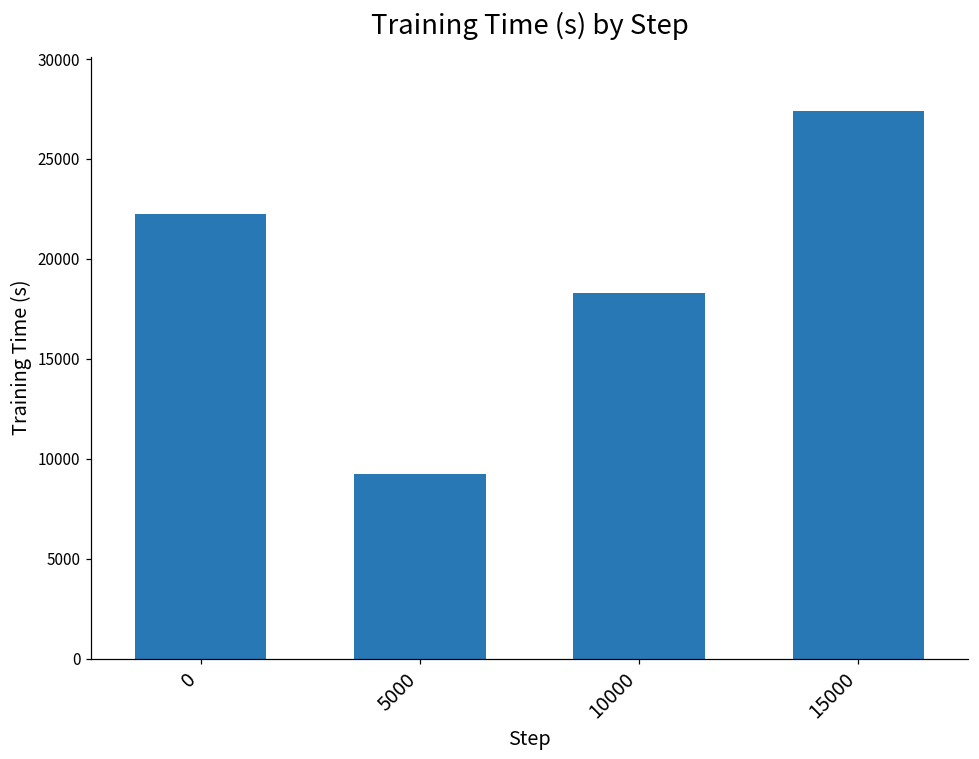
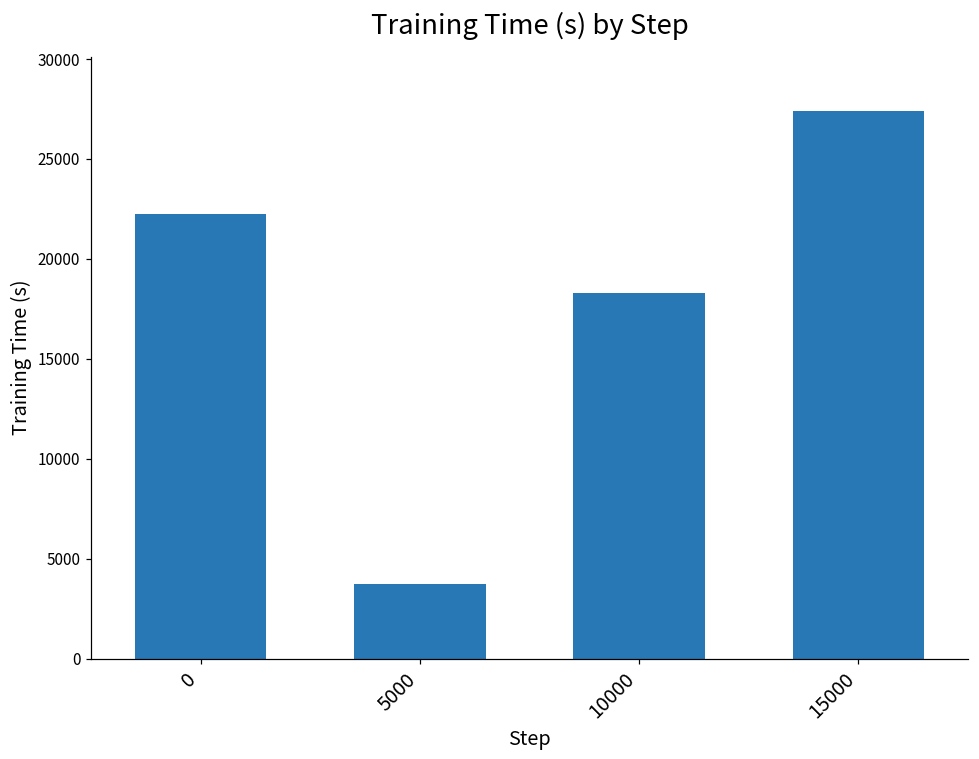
  {
    "0": 22200,
-   "5000": 9200,
+   "5000": 3700,
    "10000": 18300,
    "15000": 27400
  }
